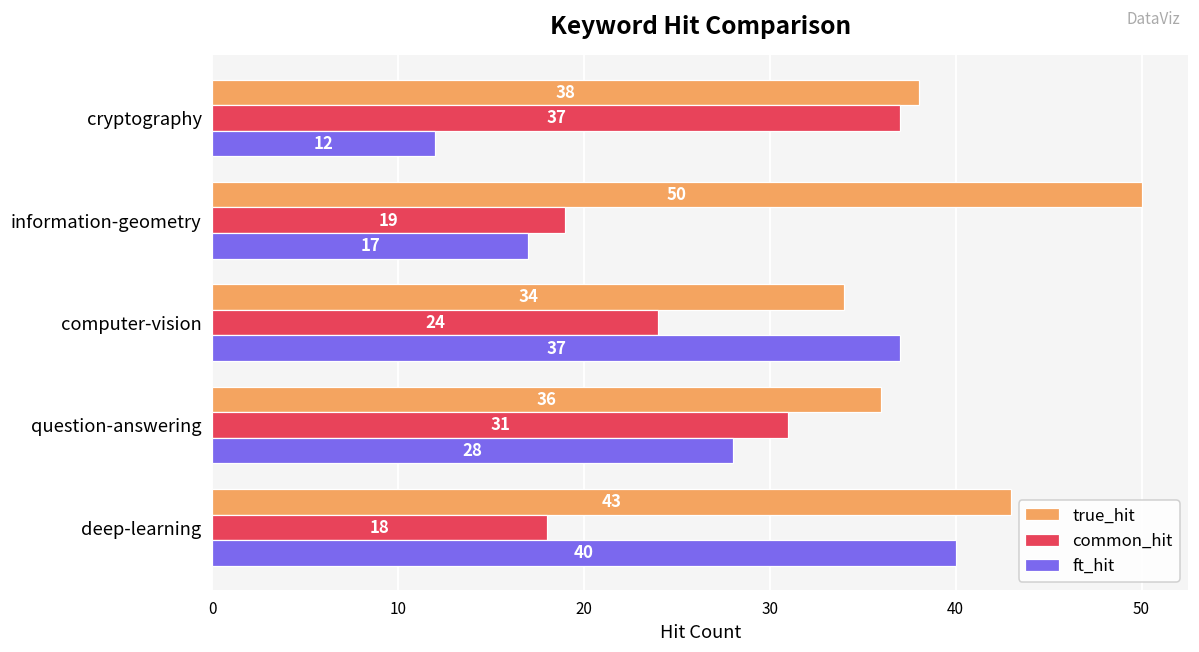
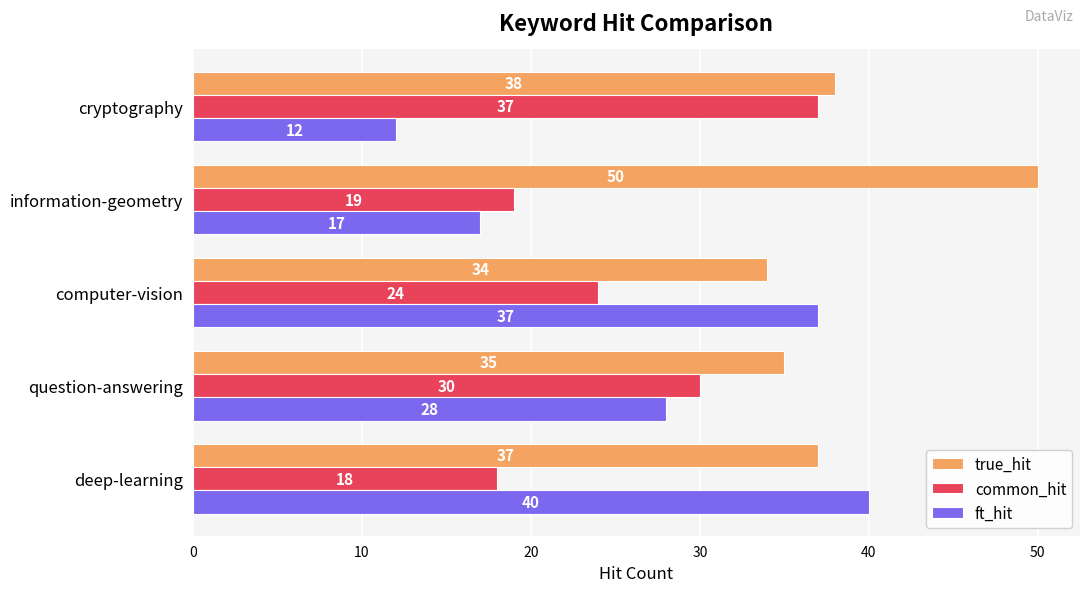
  {
    "true_hit": {
      "cryptography": 38,
      "information-geometry": 50,
      "computer-vision": 34,
-     "question-answering": 36,
-     "deep-learning": 43
+     "question-answering": 35,
+     "deep-learning": 37
    },
    "common_hit": {
      "cryptography": 37,
      "information-geometry": 19,
      "computer-vision": 24,
-     "question-answering": 31,
+     "question-answering": 30,
      "deep-learning": 18
    },
    "ft_hit": {
      "cryptography": 12,
      "information-geometry": 17,
      "computer-vision": 37,
      "question-answering": 28,
      "deep-learning": 40
    }
  }
